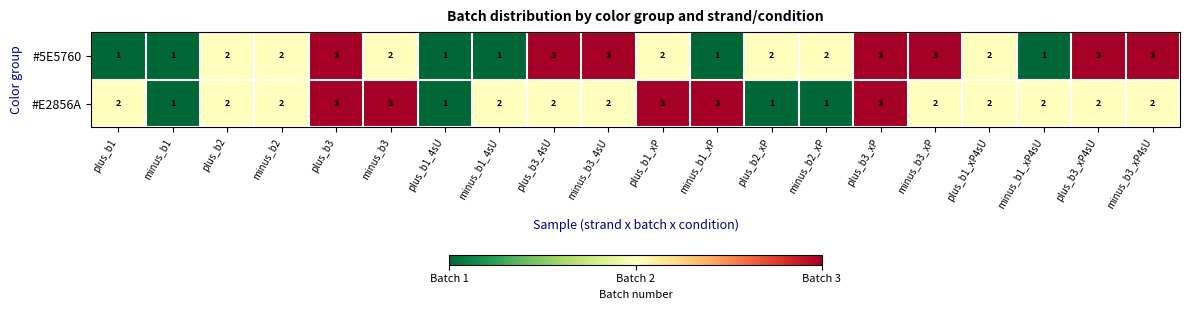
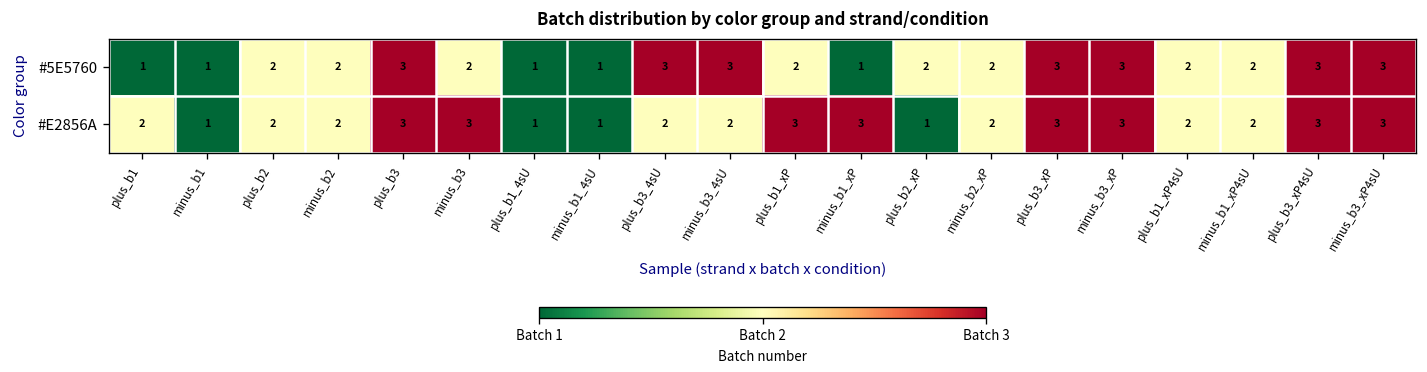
  {
    "#5E5760": {
      "plus_b1": 1,
      "minus_b1": 1,
      "plus_b2": 2,
      "minus_b2": 2,
      "plus_b3": 3,
      "minus_b3": 2,
      "plus_b1_4sU": 1,
      "minus_b1_4sU": 1,
      "plus_b3_4sU": 3,
      "minus_b3_4sU": 3,
      "plus_b1_xP": 2,
      "minus_b1_xP": 1,
      "plus_b2_xP": 2,
      "minus_b2_xP": 2,
      "plus_b3_xP": 3,
      "minus_b3_xP": 3,
      "plus_b1_xP4sU": 2,
-     "minus_b1_xP4sU": 1,
+     "minus_b1_xP4sU": 2,
      "plus_b3_xP4sU": 3,
      "minus_b3_xP4sU": 3
    },
    "#E2856A": {
      "plus_b1": 2,
      "minus_b1": 1,
      "plus_b2": 2,
      "minus_b2": 2,
      "plus_b3": 3,
      "minus_b3": 3,
      "plus_b1_4sU": 1,
-     "minus_b1_4sU": 2,
+     "minus_b1_4sU": 1,
      "plus_b3_4sU": 2,
      "minus_b3_4sU": 2,
      "plus_b1_xP": 3,
      "minus_b1_xP": 3,
      "plus_b2_xP": 1,
-     "minus_b2_xP": 1,
+     "minus_b2_xP": 2,
      "plus_b3_xP": 3,
-     "minus_b3_xP": 2,
+     "minus_b3_xP": 3,
      "plus_b1_xP4sU": 2,
      "minus_b1_xP4sU": 2,
-     "plus_b3_xP4sU": 2,
-     "minus_b3_xP4sU": 2
+     "plus_b3_xP4sU": 3,
+     "minus_b3_xP4sU": 3
    }
  }
